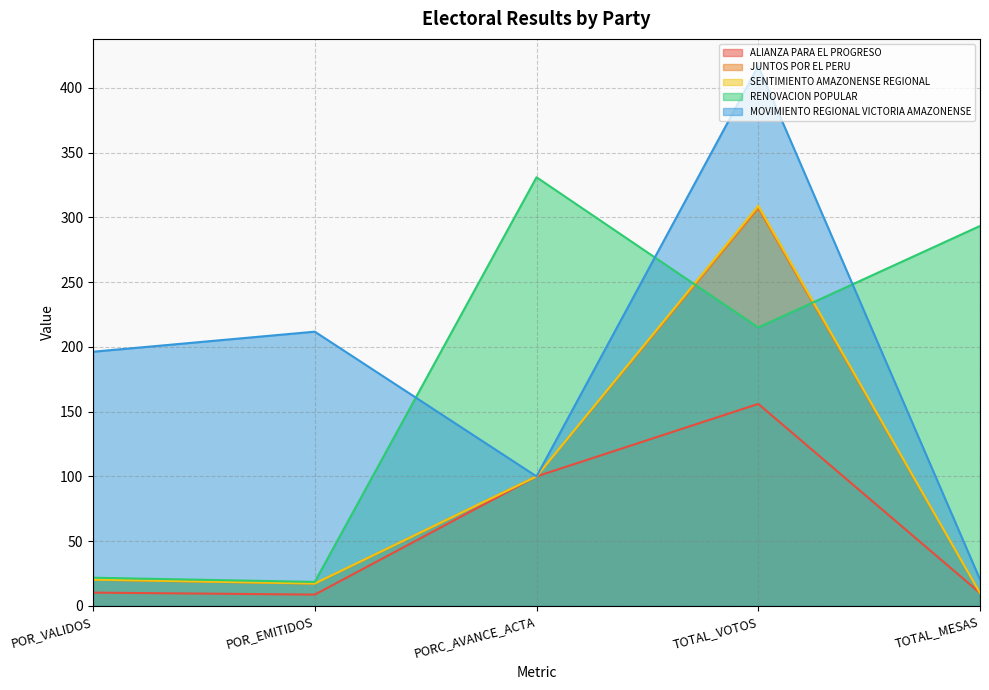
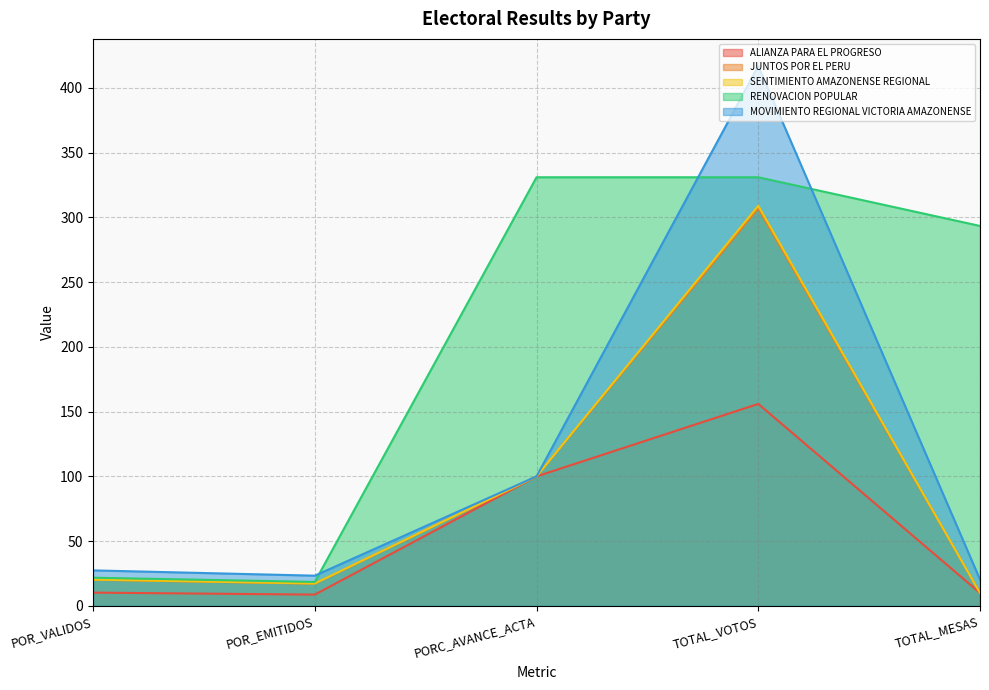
  {
    "RENOVACION POPULAR": {
      "PORC_AVANCE_ACTA": 331,
-     "TOTAL_VOTOS": 215,
+     "TOTAL_VOTOS": 331,
      "TOTAL_MESAS": 293
    },
    "MOVIMIENTO REGIONAL VICTORIA AMAZONENSE": {
-     "POR_VALIDOS": 196,
-     "POR_EMITIDOS": 212,
+     "POR_VALIDOS": 27,
+     "POR_EMITIDOS": 23,
      "TOTAL_MESAS": 20
    }
  }
